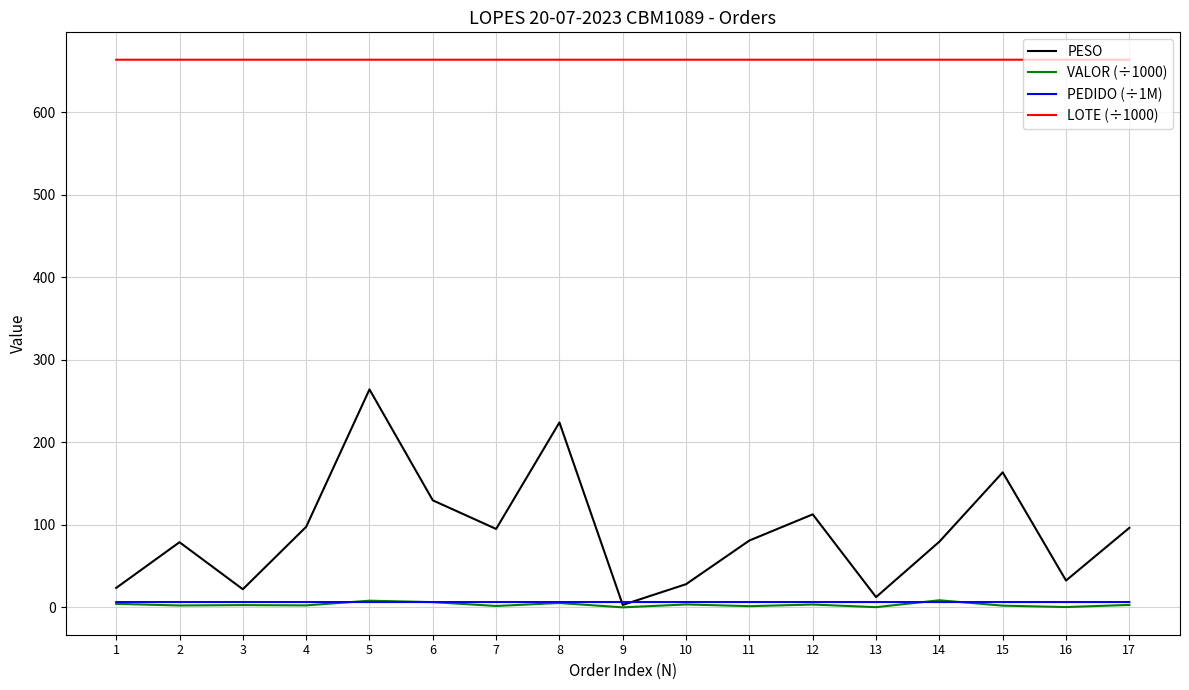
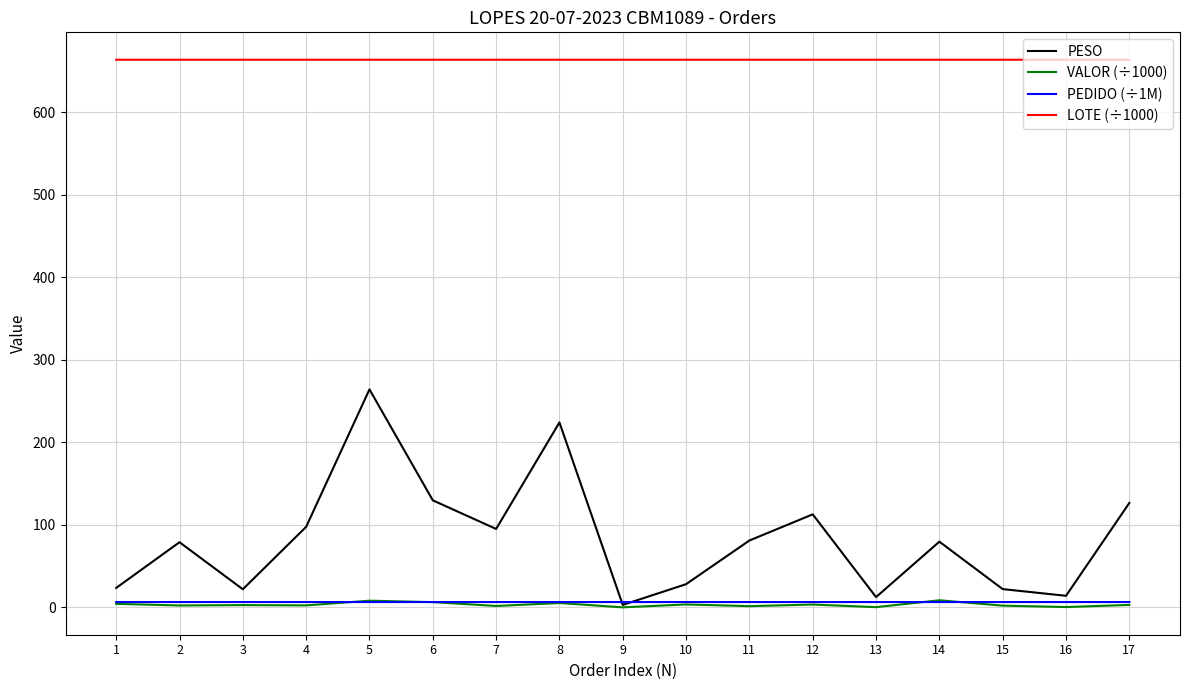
  {
    "PESO": {
      "1": 20,
      "2": 80,
      "3": 20,
      "4": 100,
      "5": 260,
      "6": 130,
      "7": 100,
      "8": 220,
      "10": 30,
      "11": 80,
      "12": 110,
      "13": 10,
      "14": 80,
-     "15": 160,
-     "16": 30,
-     "17": 100
+     "15": 20,
+     "16": 10,
+     "17": 130
    },
    "VALOR (÷1000)": {
      "2": 0,
      "3": 0,
      "4": 0,
      "7": 0,
      "11": 0,
      "13": 0,
      "15": 0,
      "16": 0,
      "17": 0
    },
    "PEDIDO (÷1M)": {
      "2": 10,
      "3": 10,
      "4": 10,
      "7": 10,
      "9": 10,
      "11": 10,
      "13": 10,
      "15": 10,
      "16": 10,
      "17": 10
    },
    "LOTE (÷1000)": {
      "1": 660,
      "2": 660,
      "3": 660,
      "4": 660,
      "5": 660,
      "6": 660,
      "7": 660,
      "8": 660,
      "9": 660,
      "10": 660,
      "11": 660,
      "12": 660,
      "13": 660,
      "14": 660,
      "15": 660
    }
  }
